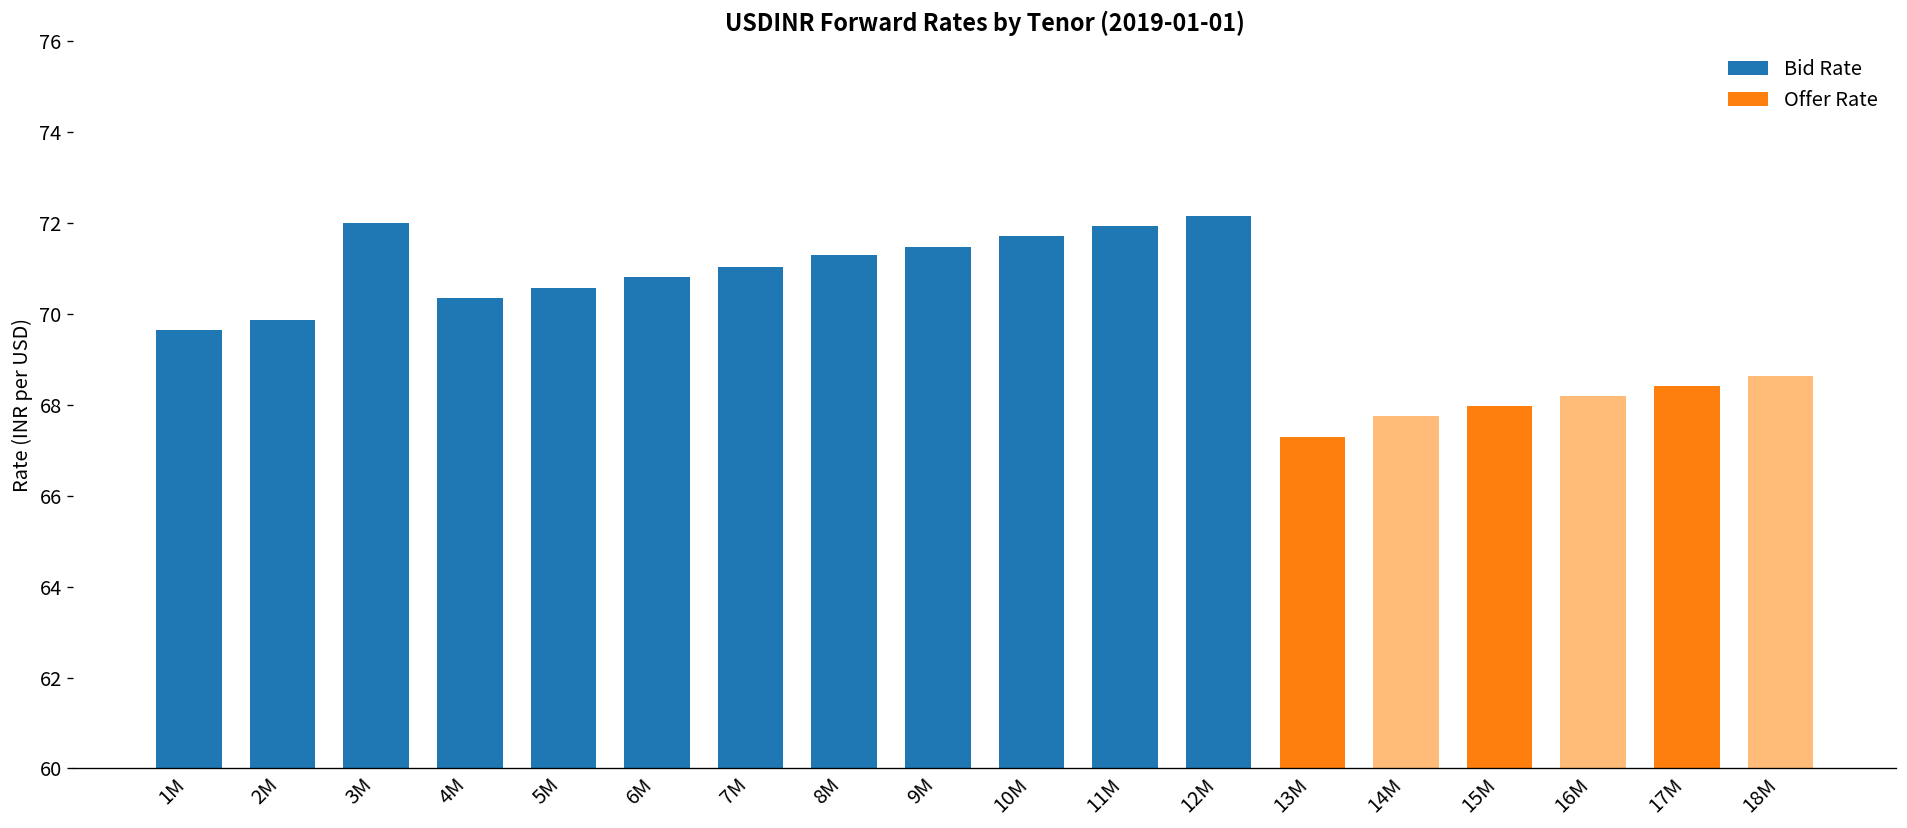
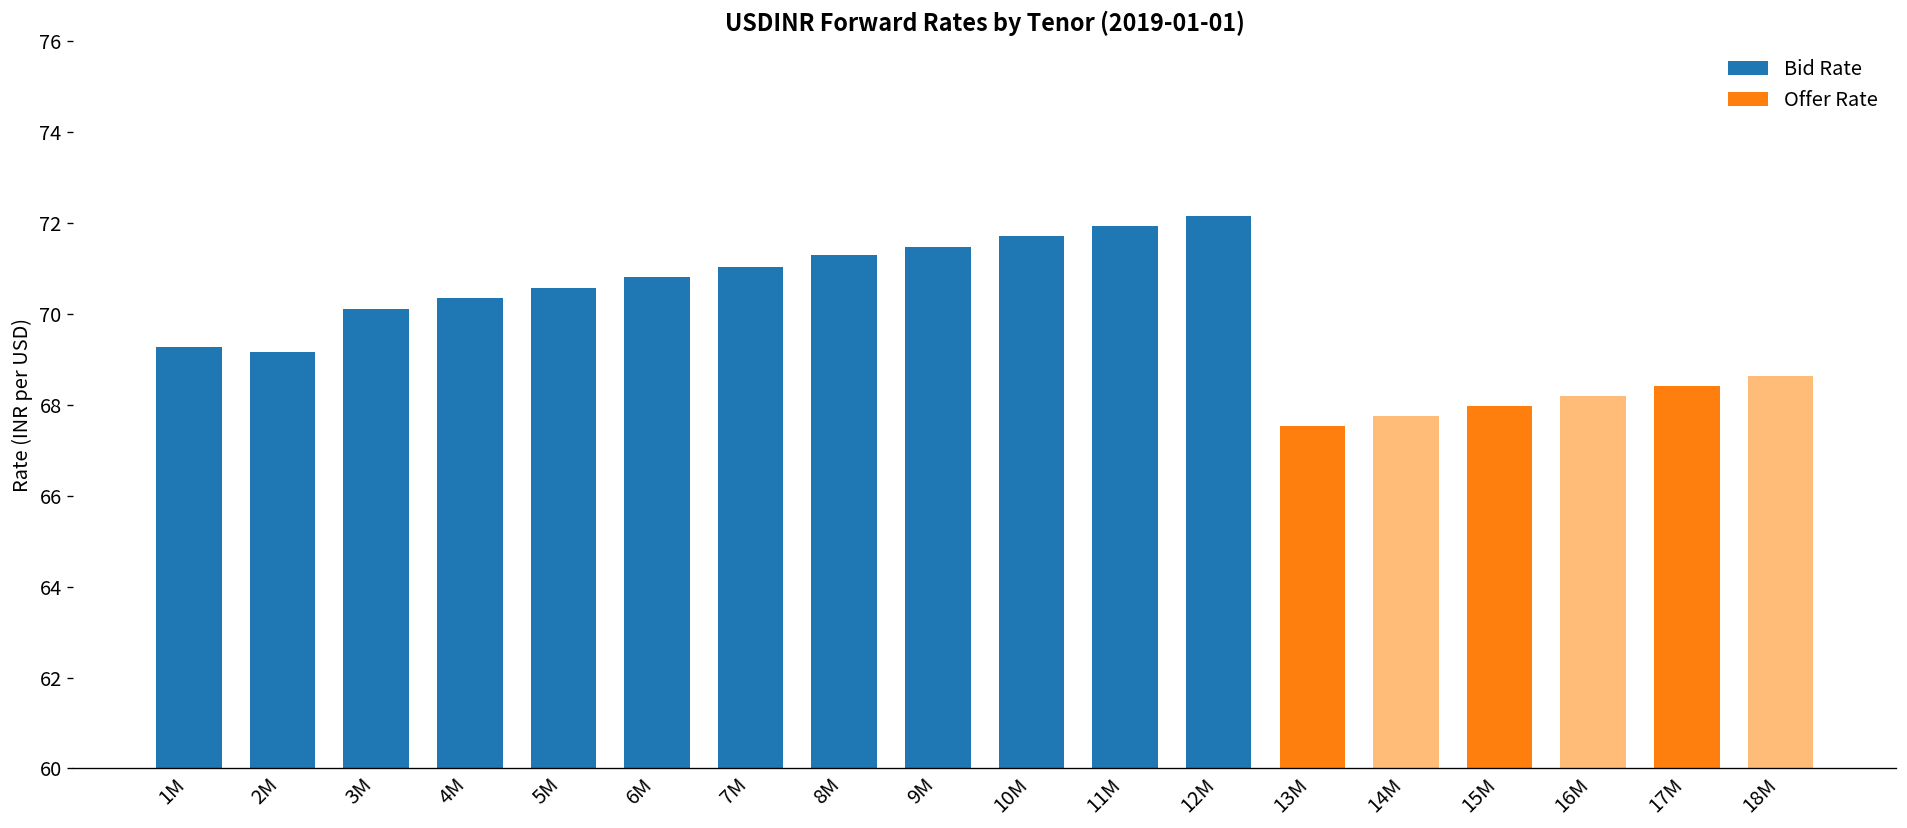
  {
    "Bid Rate": {
-     "1M": 69.7,
-     "2M": 69.9,
-     "3M": 72.0,
+     "1M": 69.3,
+     "2M": 69.2,
+     "3M": 70.1,
      "4M": 70.4,
      "5M": 70.6,
      "6M": 70.8,
      "7M": 71.0,
      "8M": 71.3,
      "9M": 71.5,
      "10M": 71.7,
      "11M": 71.9,
      "12M": 72.2
    },
    "Offer Rate": {
-     "13M": 67.3,
+     "13M": 67.5,
      "14M": 67.8,
      "15M": 68.0,
      "16M": 68.2,
      "17M": 68.4,
      "18M": 68.6
    }
  }
